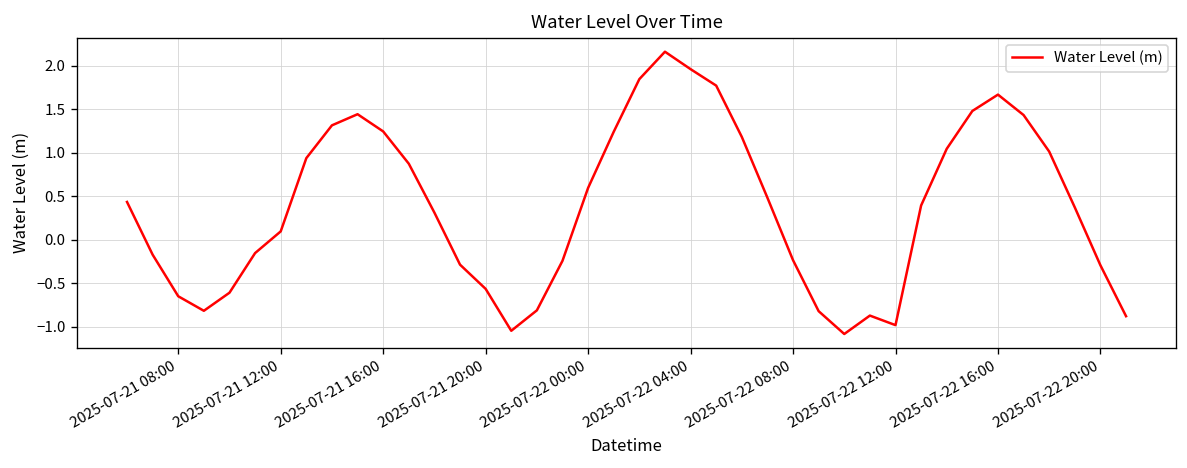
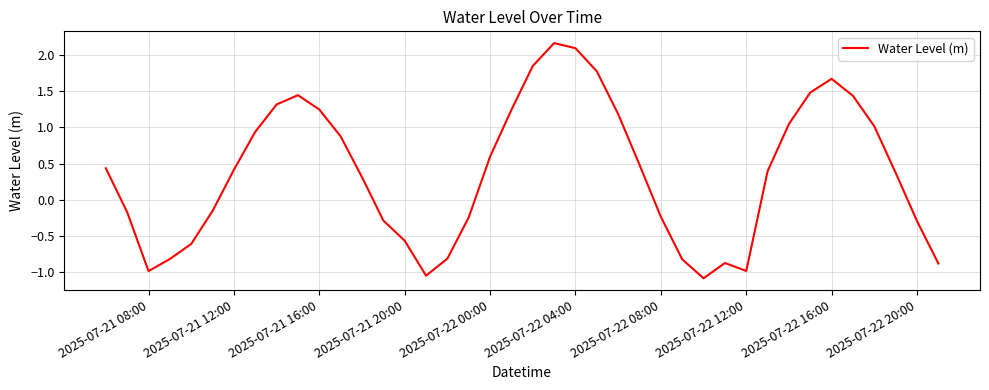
  {
-   "2025-07-21 08:00": -0.6,
-   "2025-07-21 12:00": 0.1,
+   "2025-07-21 08:00": -1.0,
+   "2025-07-21 12:00": 0.4,
    "2025-07-21 16:00": 1.2,
    "2025-07-21 20:00": -0.6,
    "2025-07-22 00:00": 0.6,
-   "2025-07-22 04:00": 2.0,
+   "2025-07-22 04:00": 2.1,
    "2025-07-22 08:00": -0.2,
    "2025-07-22 12:00": -1.0,
    "2025-07-22 16:00": 1.7,
    "2025-07-22 20:00": -0.3
  }
